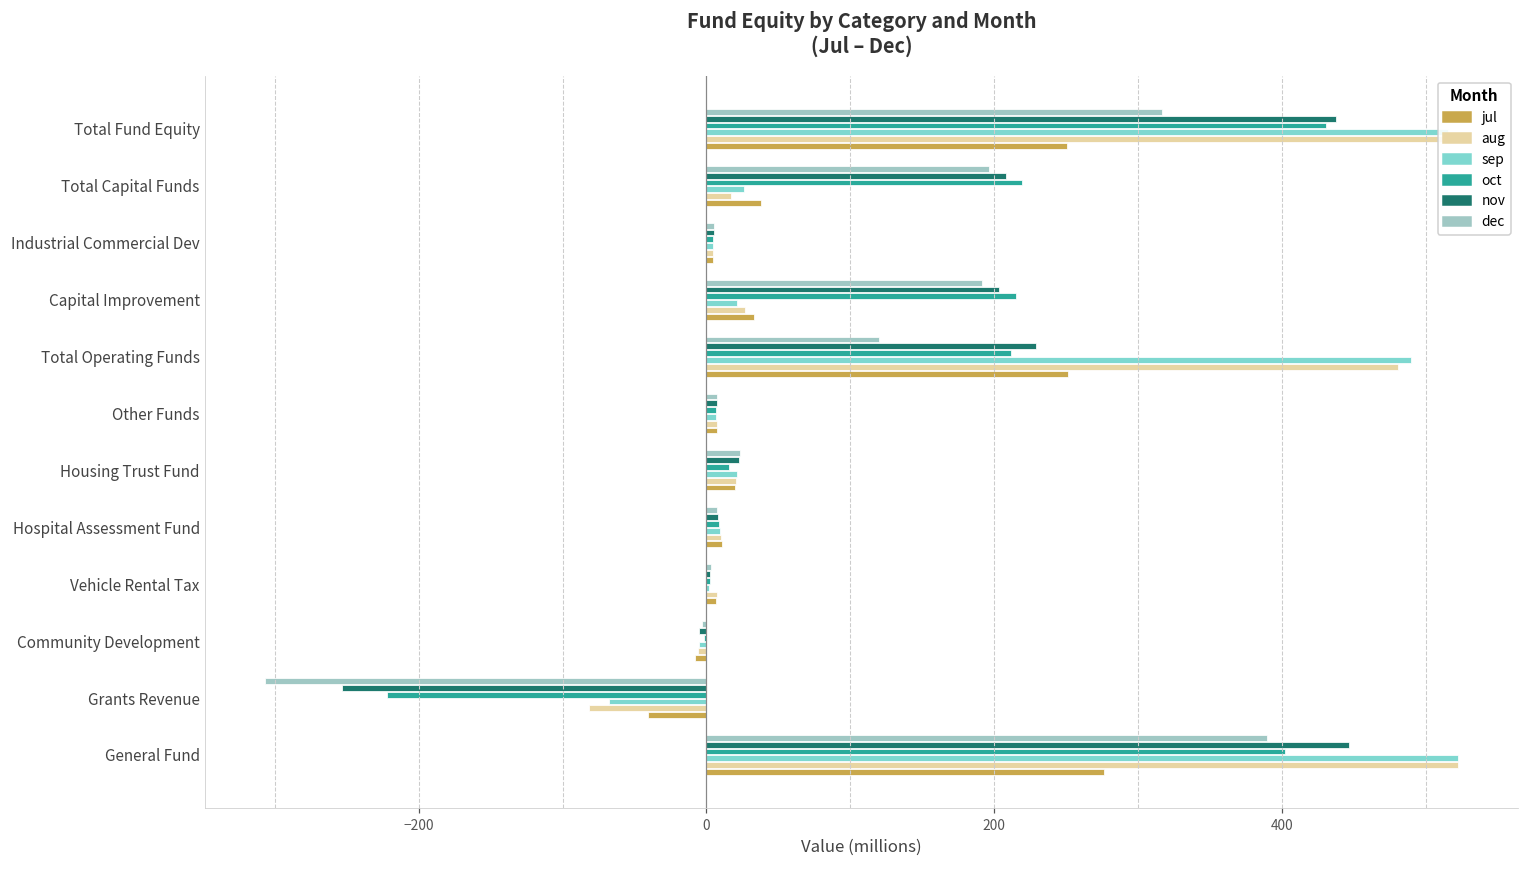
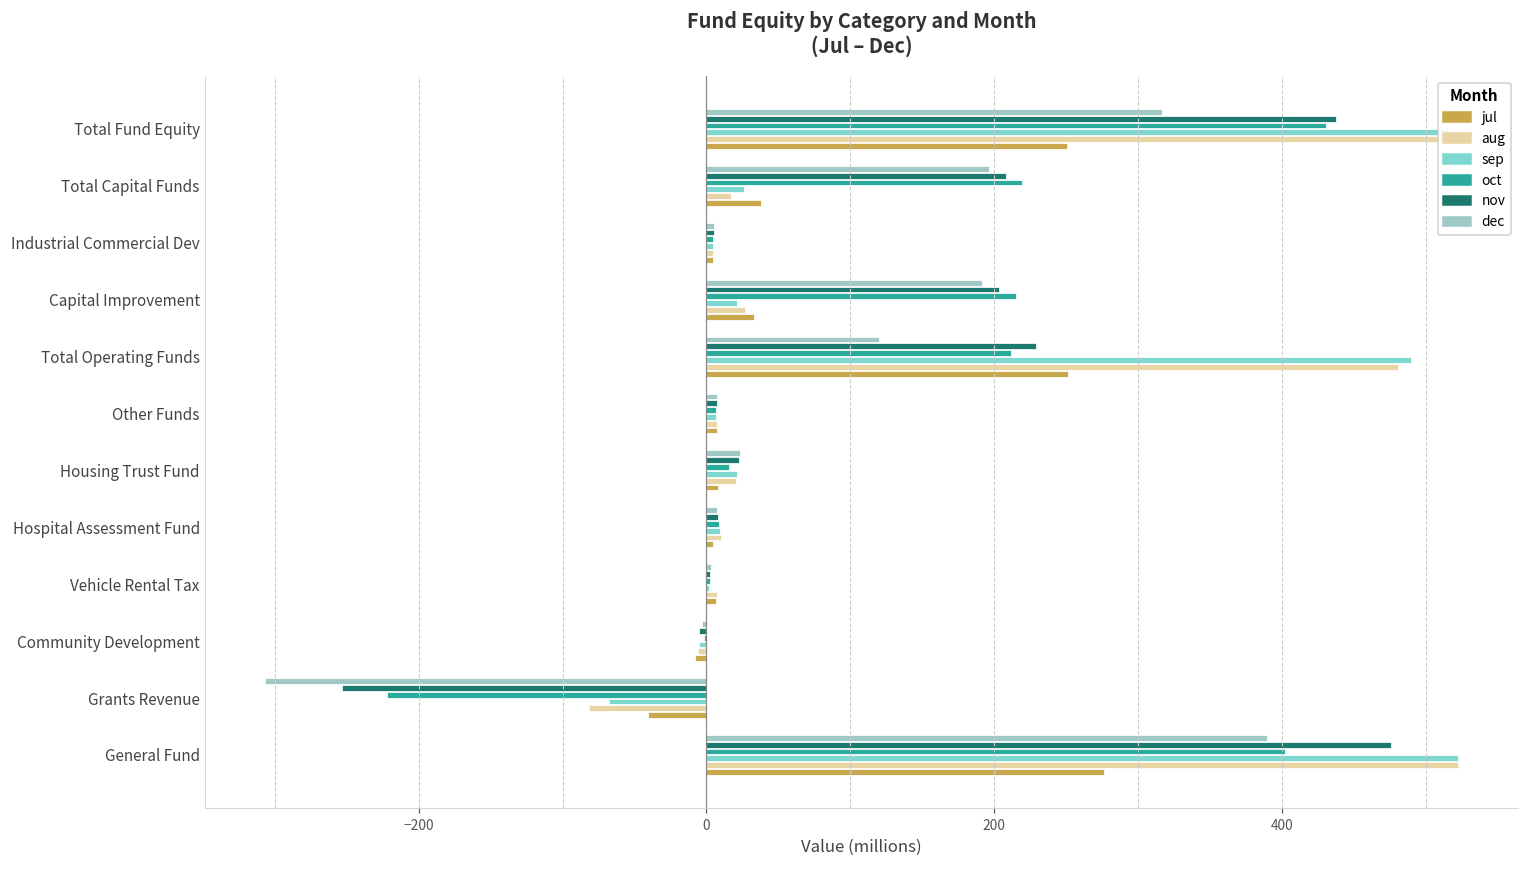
  {
    "jul": {
      "Total Fund Equity": 251,
      "Total Capital Funds": 38,
      "Industrial Commercial Dev": 5,
      "Capital Improvement": 33,
      "Total Operating Funds": 251,
      "Other Funds": 7,
-     "Housing Trust Fund": 20,
-     "Hospital Assessment Fund": 11,
+     "Housing Trust Fund": 8,
+     "Hospital Assessment Fund": 4,
      "Vehicle Rental Tax": 7,
      "Community Development": -8,
      "Grants Revenue": -41,
      "General Fund": 276
    },
    "aug": {
      "Total Capital Funds": 17,
      "Industrial Commercial Dev": 5,
      "Capital Improvement": 27,
      "Total Operating Funds": 480,
      "Other Funds": 7,
      "Housing Trust Fund": 21,
      "Hospital Assessment Fund": 10,
      "Vehicle Rental Tax": 7,
      "Community Development": -6,
      "Grants Revenue": -82,
      "General Fund": 522
    },
    "oct": {
      "Total Fund Equity": 431,
      "Total Capital Funds": 219,
      "Industrial Commercial Dev": 4,
      "Capital Improvement": 215,
      "Total Operating Funds": 212,
      "Other Funds": 7,
      "Housing Trust Fund": 16,
      "Hospital Assessment Fund": 9,
      "Vehicle Rental Tax": 2,
      "Grants Revenue": -222,
      "General Fund": 402
    },
    "nov": {
      "Total Fund Equity": 437,
      "Total Capital Funds": 208,
      "Industrial Commercial Dev": 5,
      "Capital Improvement": 203,
      "Total Operating Funds": 229,
      "Other Funds": 7,
      "Housing Trust Fund": 23,
      "Hospital Assessment Fund": 8,
      "Vehicle Rental Tax": 3,
      "Community Development": -5,
      "Grants Revenue": -253,
-     "General Fund": 446
+     "General Fund": 476
    }
  }
